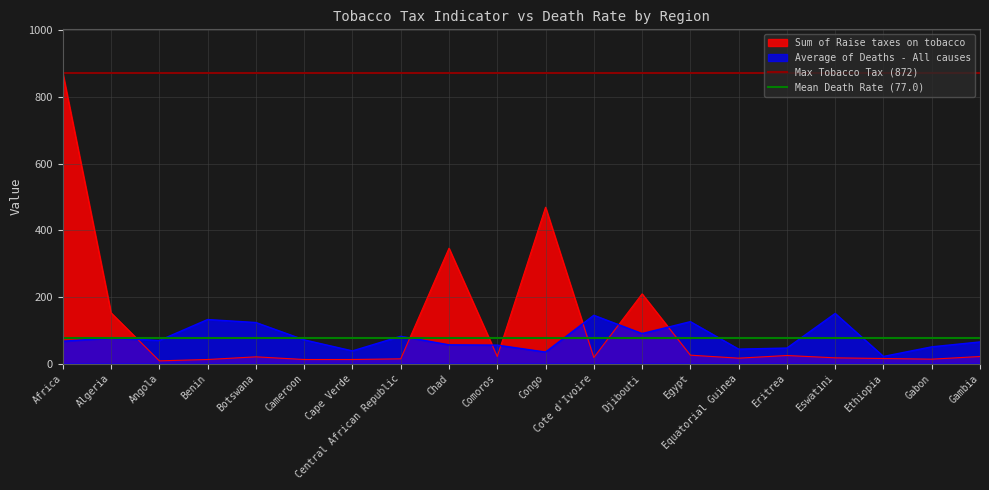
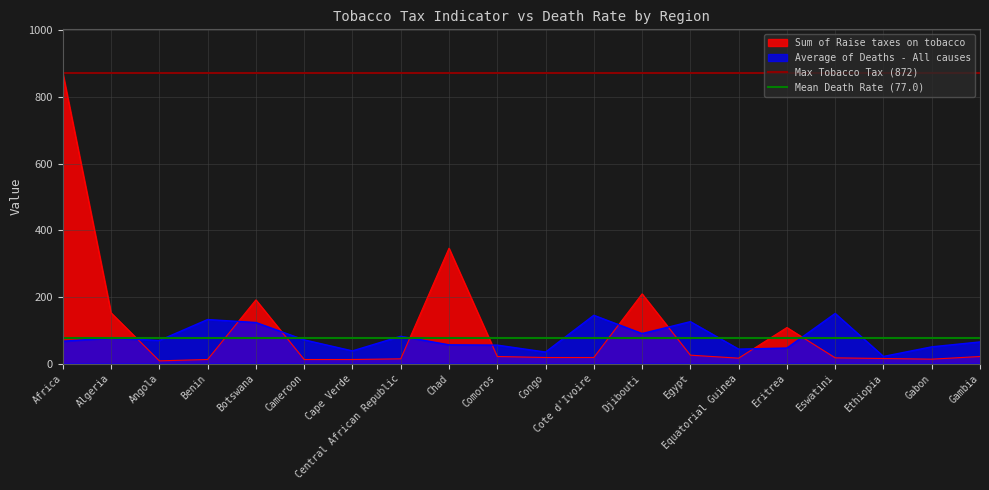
  {
    "Sum of Raise taxes on tobacco": {
      "Africa": 870,
      "Algeria": 150,
      "Angola": 10,
      "Benin": 10,
-     "Botswana": 20,
+     "Botswana": 190,
      "Cameroon": 10,
      "Cape Verde": 10,
      "Central African Republic": 10,
      "Chad": 350,
      "Comoros": 20,
-     "Congo": 470,
+     "Congo": 20,
      "Cote d'Ivoire": 20,
      "Djibouti": 210,
      "Egypt": 30,
      "Equatorial Guinea": 20,
-     "Eritrea": 20,
+     "Eritrea": 110,
      "Eswatini": 20,
      "Gabon": 10,
      "Gambia": 20
    },
    "Average of Deaths - All causes": {
      "Africa": 70,
      "Algeria": 80,
      "Angola": 70,
      "Benin": 130,
      "Botswana": 120,
      "Cameroon": 70,
      "Cape Verde": 40,
      "Central African Republic": 80,
      "Chad": 60,
      "Comoros": 60,
      "Congo": 30,
      "Cote d'Ivoire": 140,
      "Djibouti": 90,
      "Egypt": 130,
      "Equatorial Guinea": 40,
      "Eritrea": 50,
      "Eswatini": 150,
      "Gabon": 50,
      "Gambia": 60
    }
  }
